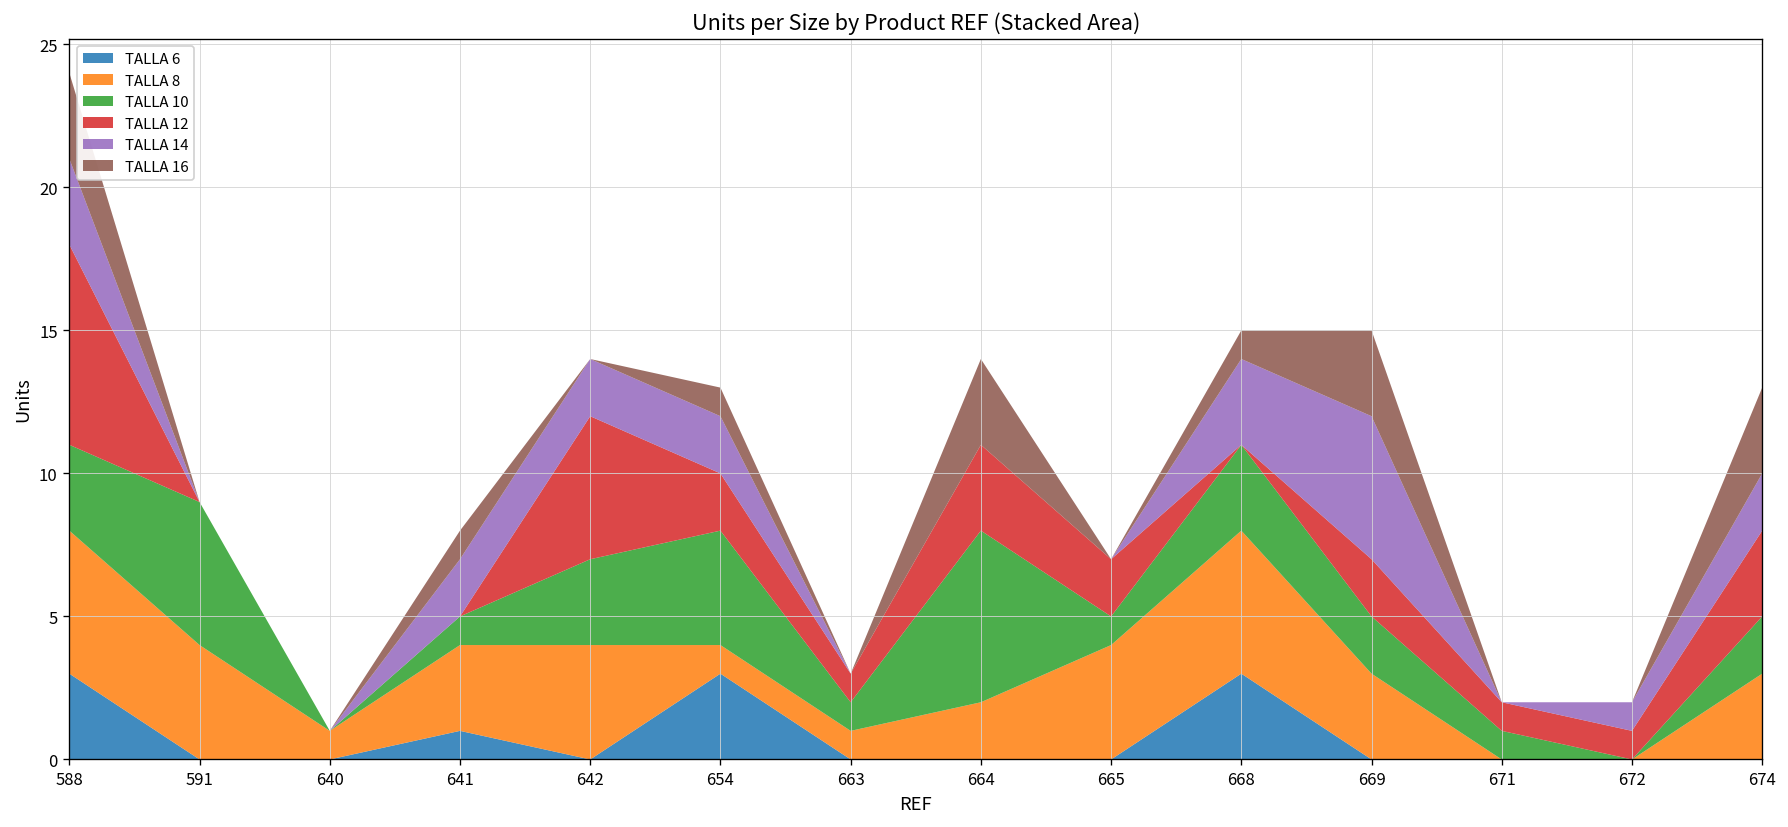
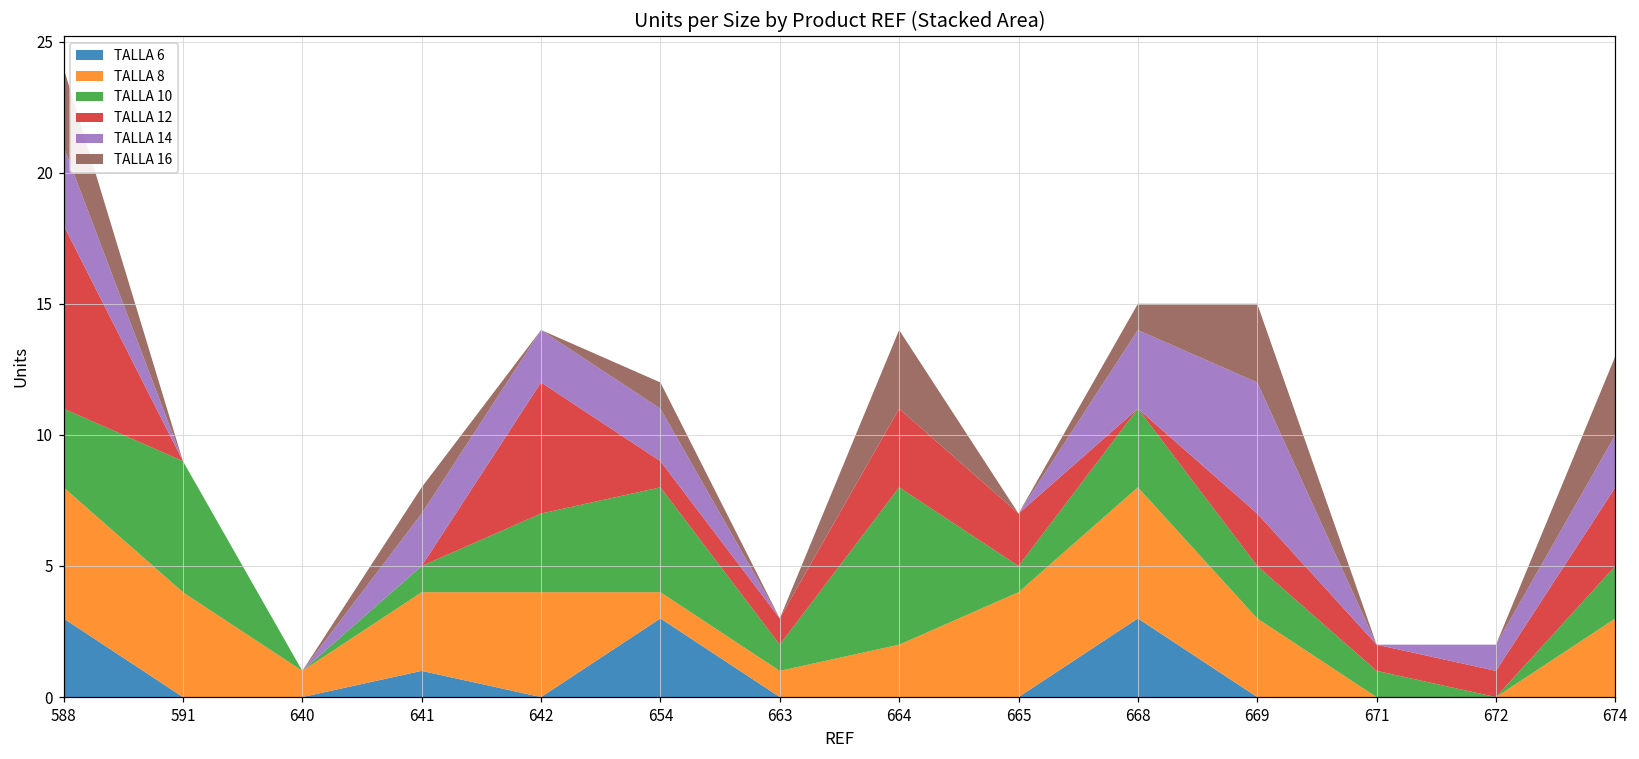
  {
    "TALLA 6": {
      "588": 3,
      "591": 0,
      "640": 0,
      "641": 1,
      "642": 0,
      "654": 3,
      "663": 0,
      "664": 0,
      "665": 0,
      "668": 3,
      "669": 0,
      "674": 0
    },
    "TALLA 8": {
      "588": 5,
      "591": 4,
      "641": 3,
      "642": 4,
      "654": 1,
      "663": 1,
      "664": 2,
      "665": 4,
      "668": 5,
      "669": 3,
      "674": 3
    },
    "TALLA 10": {
      "588": 3,
      "642": 3,
      "654": 4,
      "663": 1,
      "664": 6,
      "665": 1,
      "669": 2,
      "671": 1,
      "674": 2
    },
    "TALLA 12": {
      "588": 7,
      "642": 5,
-     "654": 2,
+     "654": 1,
      "669": 2,
      "672": 1,
      "674": 3
    },
    "TALLA 14": {
      "588": 3,
      "641": 2,
      "654": 2,
      "668": 3,
      "669": 5,
      "674": 2
    },
    "TALLA 16": {
      "588": 3,
      "641": 1,
      "654": 1,
      "664": 3,
      "668": 1,
      "669": 3,
      "674": 3
    }
  }
